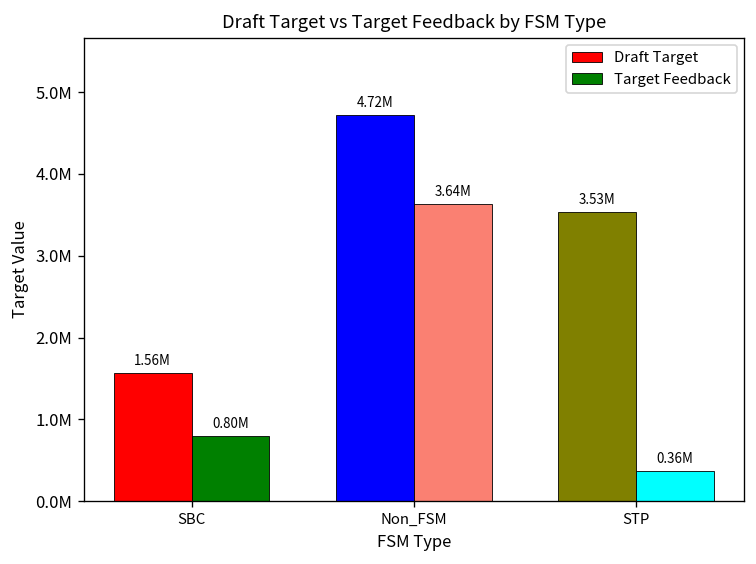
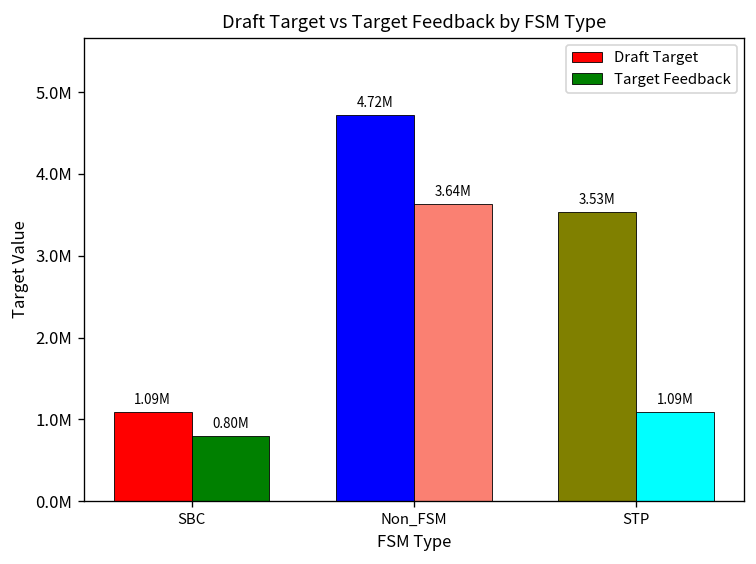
  {
    "Draft Target": {
-     "SBC": "1.56M",
+     "SBC": "1.09M",
      "Non_FSM": "4.72M",
      "STP": "3.53M"
    },
    "Target Feedback": {
      "SBC": "0.80M",
      "Non_FSM": "3.64M",
-     "STP": "0.36M"
+     "STP": "1.09M"
    }
  }
